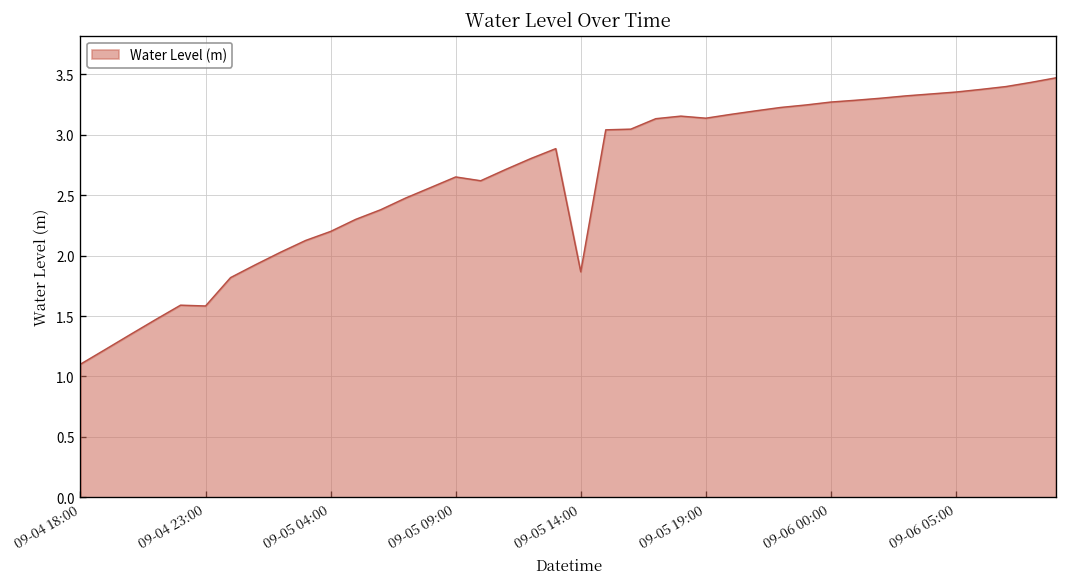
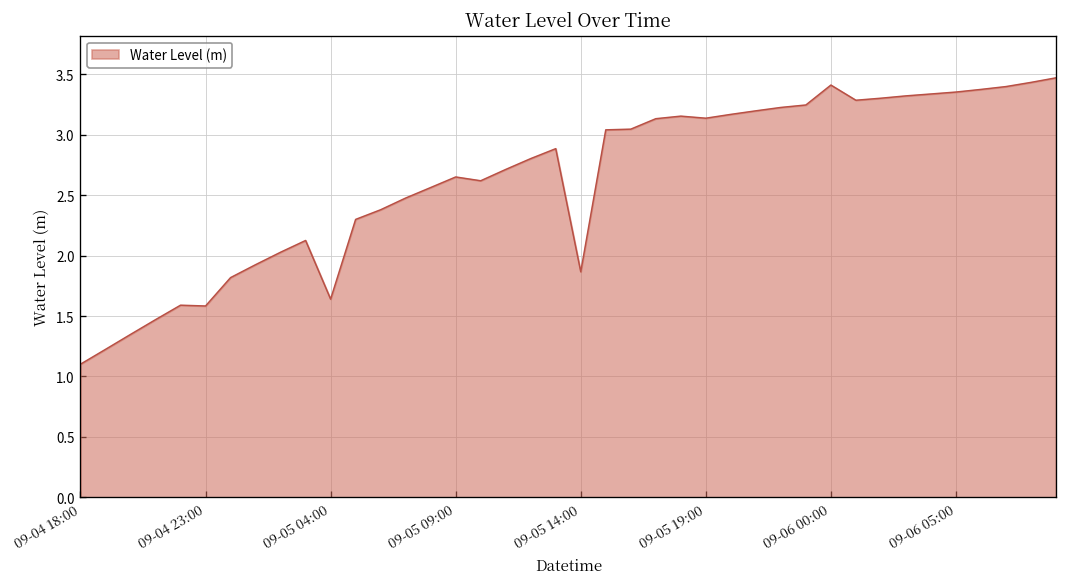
  {
    "09-04 18:00": 1.10,
    "09-04 23:00": 1.58,
-   "09-05 04:00": 2.20,
+   "09-05 04:00": 1.64,
    "09-05 09:00": 2.65,
    "09-05 14:00": 1.87,
    "09-05 19:00": 3.14,
-   "09-06 00:00": 3.27,
+   "09-06 00:00": 3.41,
    "09-06 05:00": 3.35
  }
